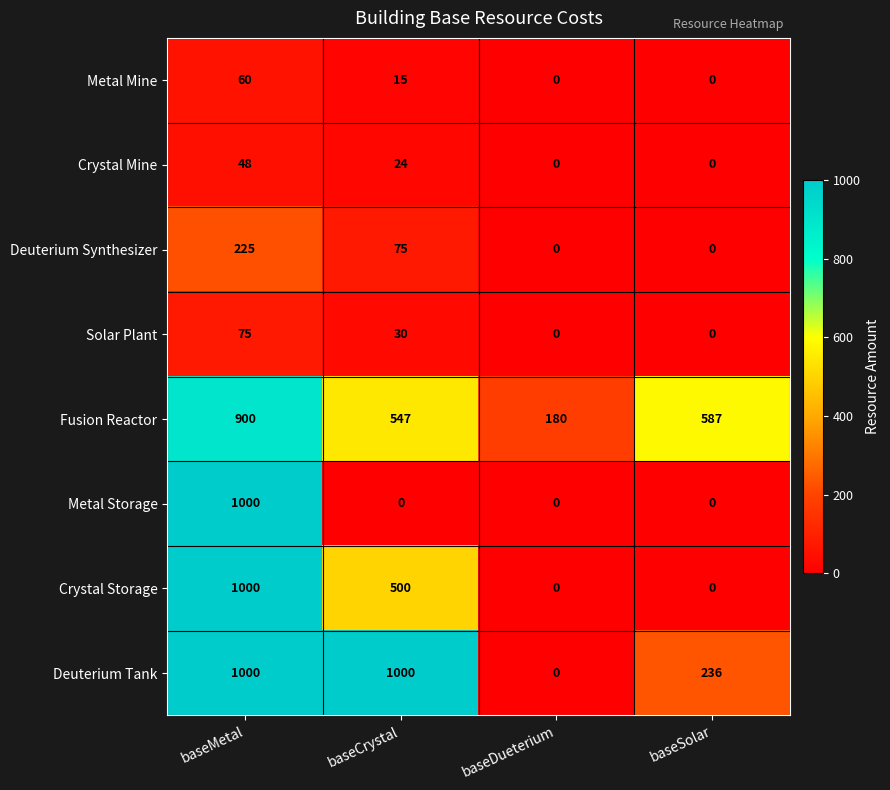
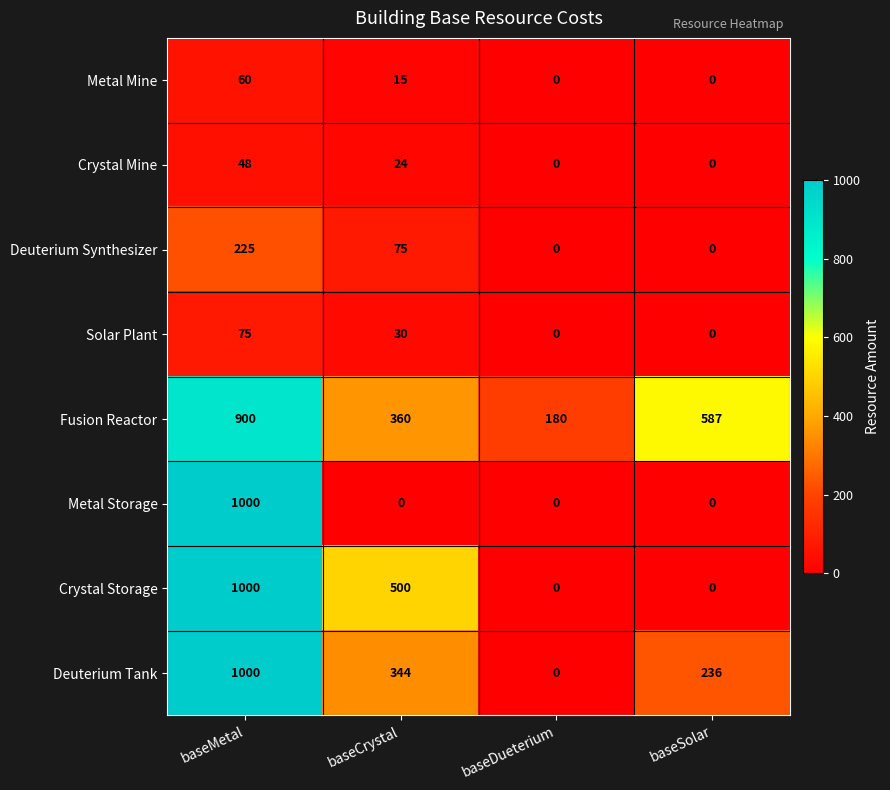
  {
    "Metal Mine": {
      "baseMetal": 60,
      "baseCrystal": 15,
      "baseDueterium": 0,
      "baseSolar": 0
    },
    "Crystal Mine": {
      "baseMetal": 48,
      "baseCrystal": 24,
      "baseDueterium": 0,
      "baseSolar": 0
    },
    "Deuterium Synthesizer": {
      "baseMetal": 225,
      "baseCrystal": 75,
      "baseDueterium": 0,
      "baseSolar": 0
    },
    "Solar Plant": {
      "baseMetal": 75,
      "baseCrystal": 30,
      "baseDueterium": 0,
      "baseSolar": 0
    },
    "Fusion Reactor": {
      "baseMetal": 900,
-     "baseCrystal": 547,
+     "baseCrystal": 360,
      "baseDueterium": 180,
      "baseSolar": 587
    },
    "Metal Storage": {
      "baseMetal": 1000,
      "baseCrystal": 0,
      "baseDueterium": 0,
      "baseSolar": 0
    },
    "Crystal Storage": {
      "baseMetal": 1000,
      "baseCrystal": 500,
      "baseDueterium": 0,
      "baseSolar": 0
    },
    "Deuterium Tank": {
      "baseMetal": 1000,
-     "baseCrystal": 1000,
+     "baseCrystal": 344,
      "baseDueterium": 0,
      "baseSolar": 236
    }
  }
